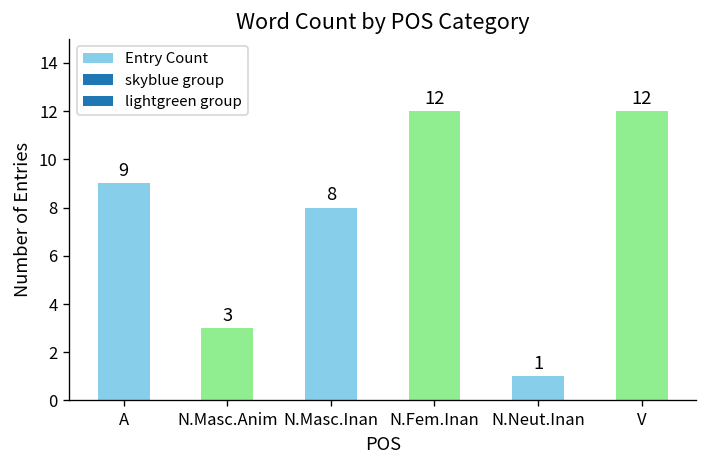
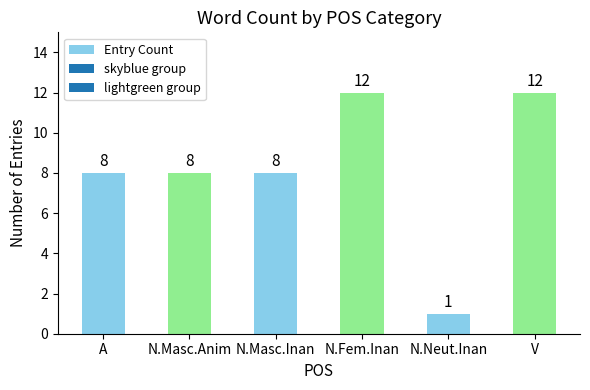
  {
-   "A": 9,
-   "N.Masc.Anim": 3,
+   "A": 8,
+   "N.Masc.Anim": 8,
    "N.Masc.Inan": 8,
    "N.Fem.Inan": 12,
    "N.Neut.Inan": 1,
    "V": 12
  }
